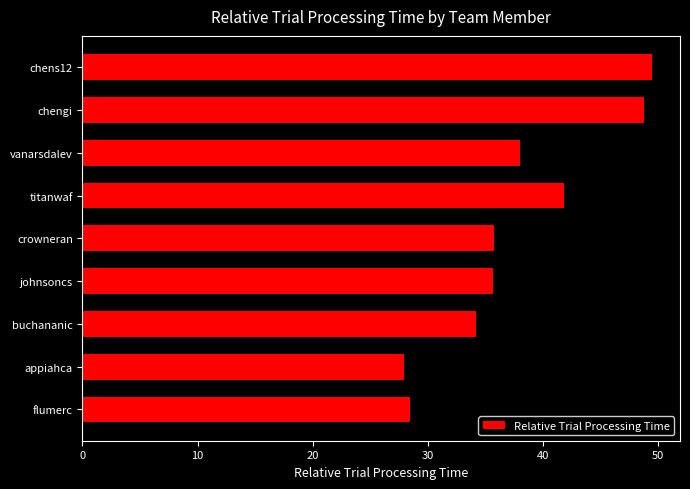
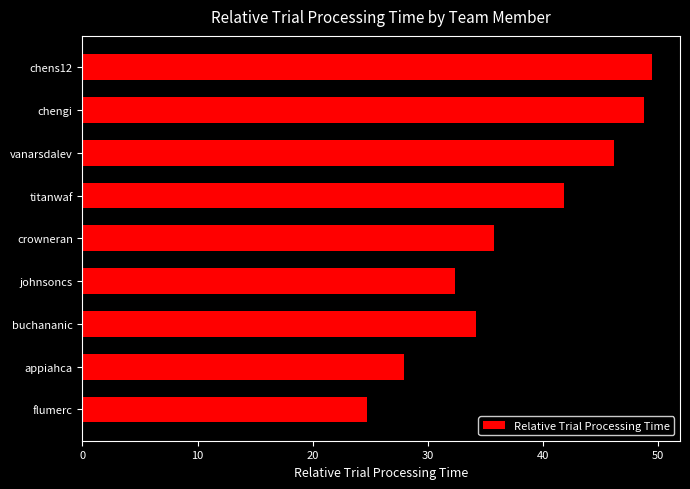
  {
    "chens12": 49.5,
    "chengi": 48.8,
-   "vanarsdalev": 38.0,
+   "vanarsdalev": 46.2,
    "titanwaf": 41.9,
    "crowneran": 35.8,
-   "johnsoncs": 35.7,
+   "johnsoncs": 32.4,
    "buchananic": 34.2,
    "appiahca": 27.9,
-   "flumerc": 28.5
+   "flumerc": 24.7
  }
